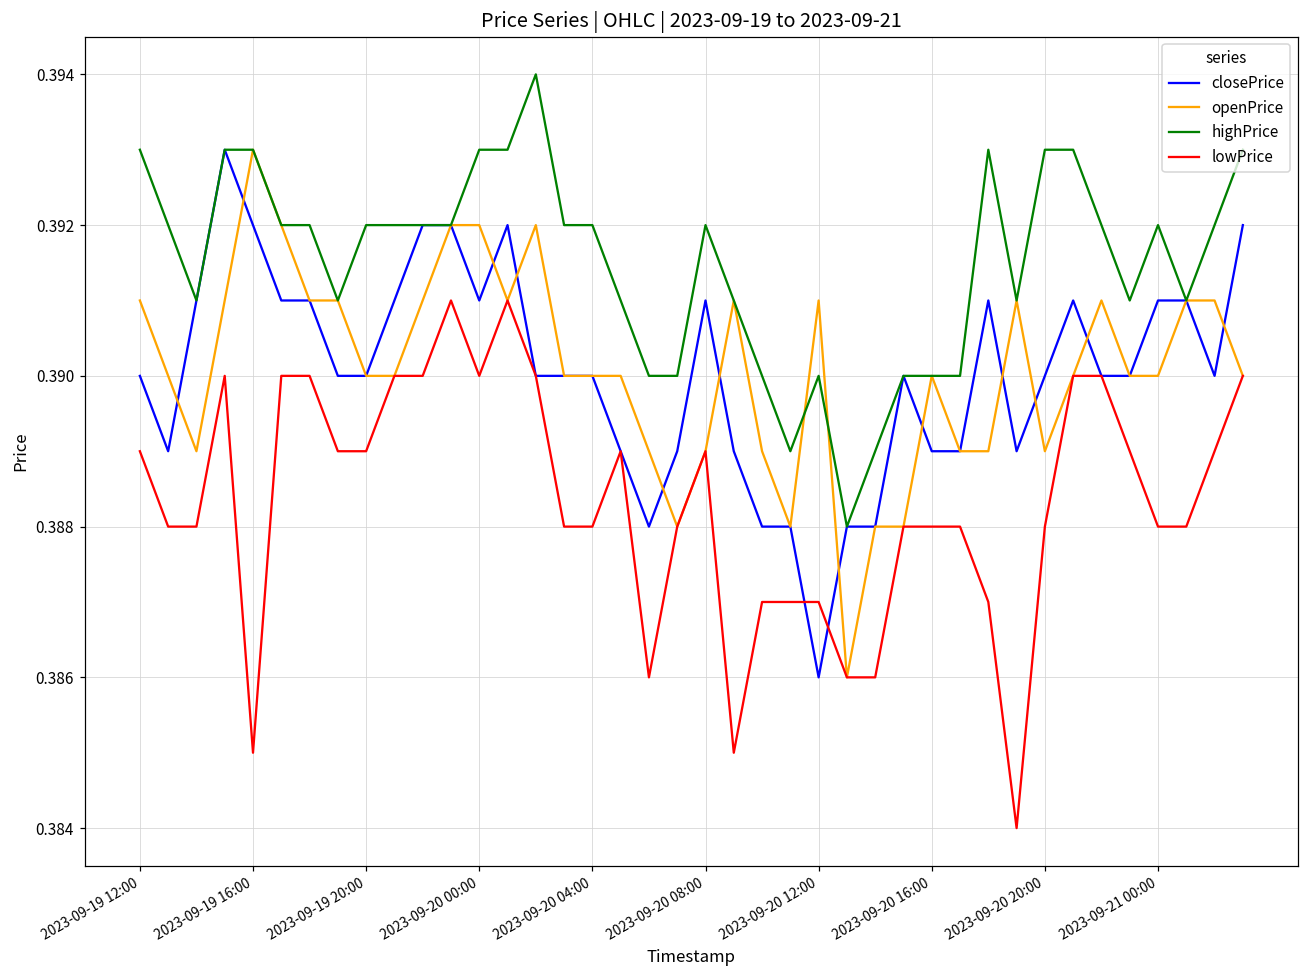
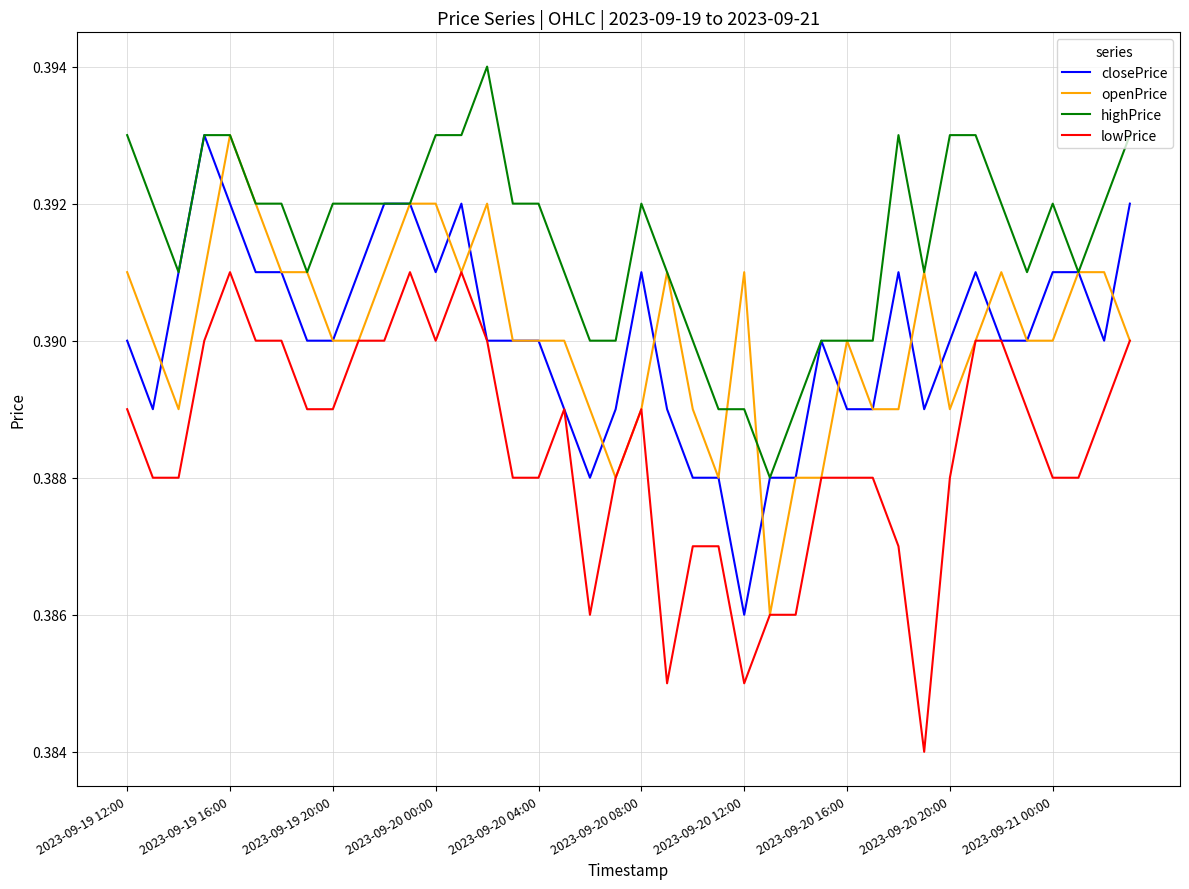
  {
    "closePrice": {
      "2023-09-19 12:00": 0.390,
      "2023-09-19 16:00": 0.392,
      "2023-09-20 00:00": 0.391,
      "2023-09-20 08:00": 0.391,
      "2023-09-20 12:00": 0.386,
      "2023-09-20 16:00": 0.389,
      "2023-09-20 20:00": 0.390,
      "2023-09-21 00:00": 0.391
    },
    "openPrice": {
      "2023-09-19 12:00": 0.391,
      "2023-09-20 00:00": 0.392,
      "2023-09-20 12:00": 0.391,
      "2023-09-20 20:00": 0.389,
      "2023-09-21 00:00": 0.390
    },
    "highPrice": {
      "2023-09-19 12:00": 0.393,
      "2023-09-19 20:00": 0.392,
      "2023-09-20 00:00": 0.393,
      "2023-09-20 04:00": 0.392,
      "2023-09-20 08:00": 0.392,
-     "2023-09-20 12:00": 0.390,
+     "2023-09-20 12:00": 0.389,
      "2023-09-20 20:00": 0.393,
      "2023-09-21 00:00": 0.392
    },
    "lowPrice": {
      "2023-09-19 12:00": 0.389,
-     "2023-09-19 16:00": 0.385,
+     "2023-09-19 16:00": 0.391,
      "2023-09-19 20:00": 0.389,
      "2023-09-20 00:00": 0.390,
      "2023-09-20 04:00": 0.388,
-     "2023-09-20 12:00": 0.387,
+     "2023-09-20 12:00": 0.385,
      "2023-09-20 16:00": 0.388,
      "2023-09-20 20:00": 0.388,
      "2023-09-21 00:00": 0.388
    }
  }
